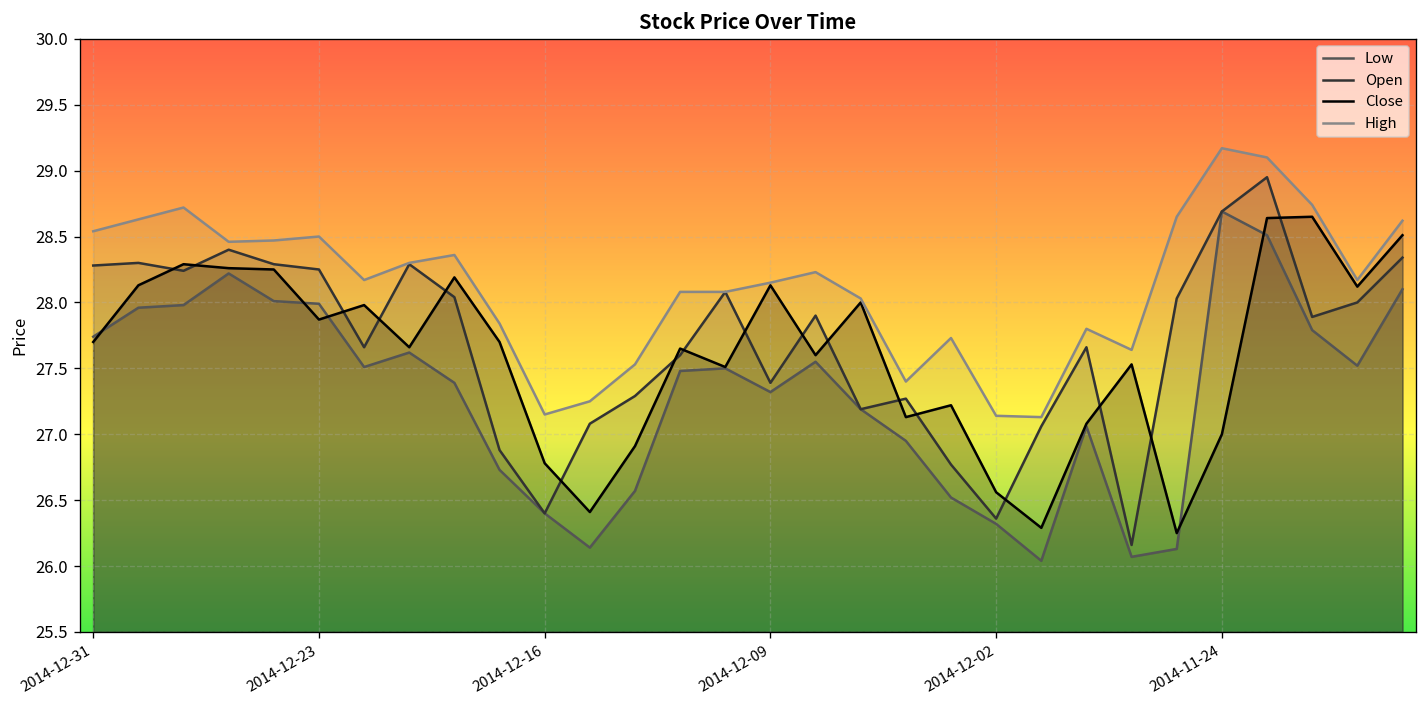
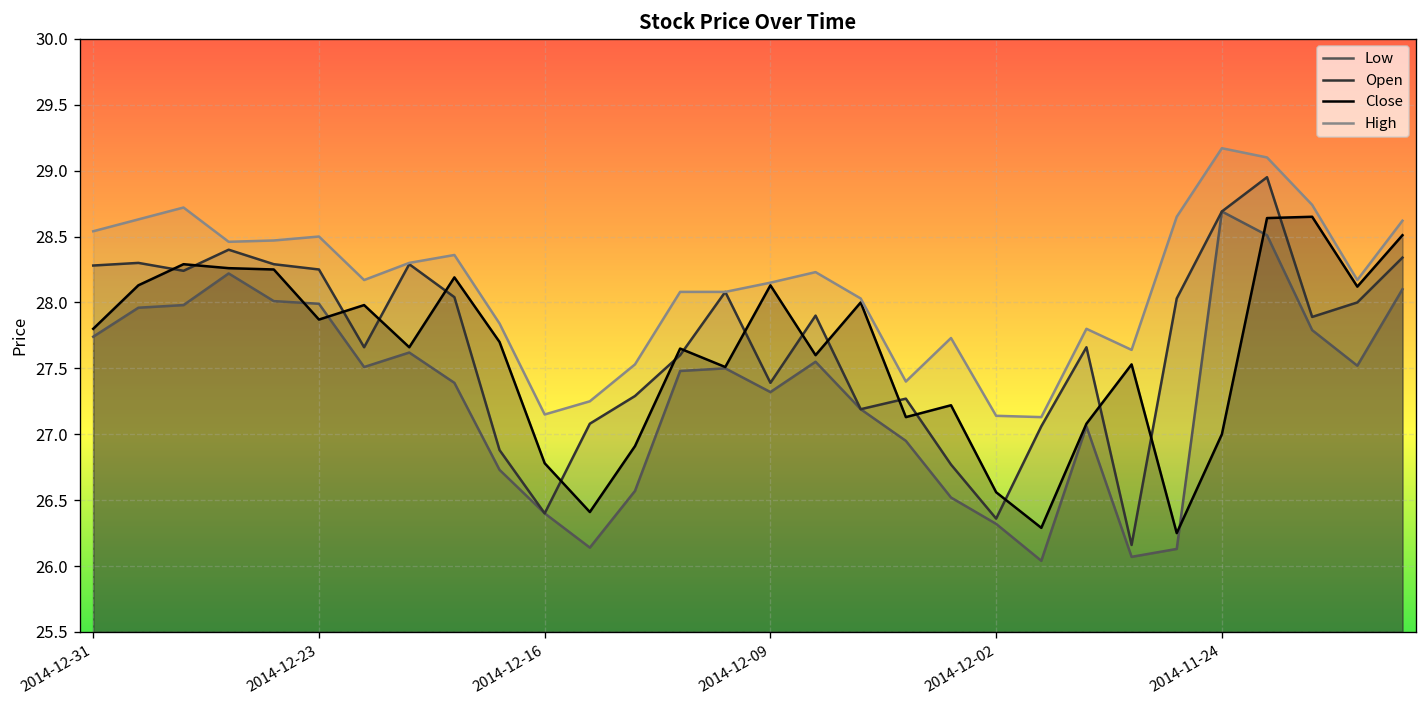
  {
    "Close": {
-     "2014-12-31": 27.7,
+     "2014-12-31": 27.8,
      "2014-12-23": 27.87,
      "2014-12-16": 26.8,
      "2014-12-02": 26.56,
      "2014-11-24": 27.0
    },
    "High": {
      "2014-12-31": 28.54,
      "2014-12-23": 28.5,
      "2014-12-16": 27.15,
      "2014-12-02": 27.14,
      "2014-11-24": 29.17
    }
  }
